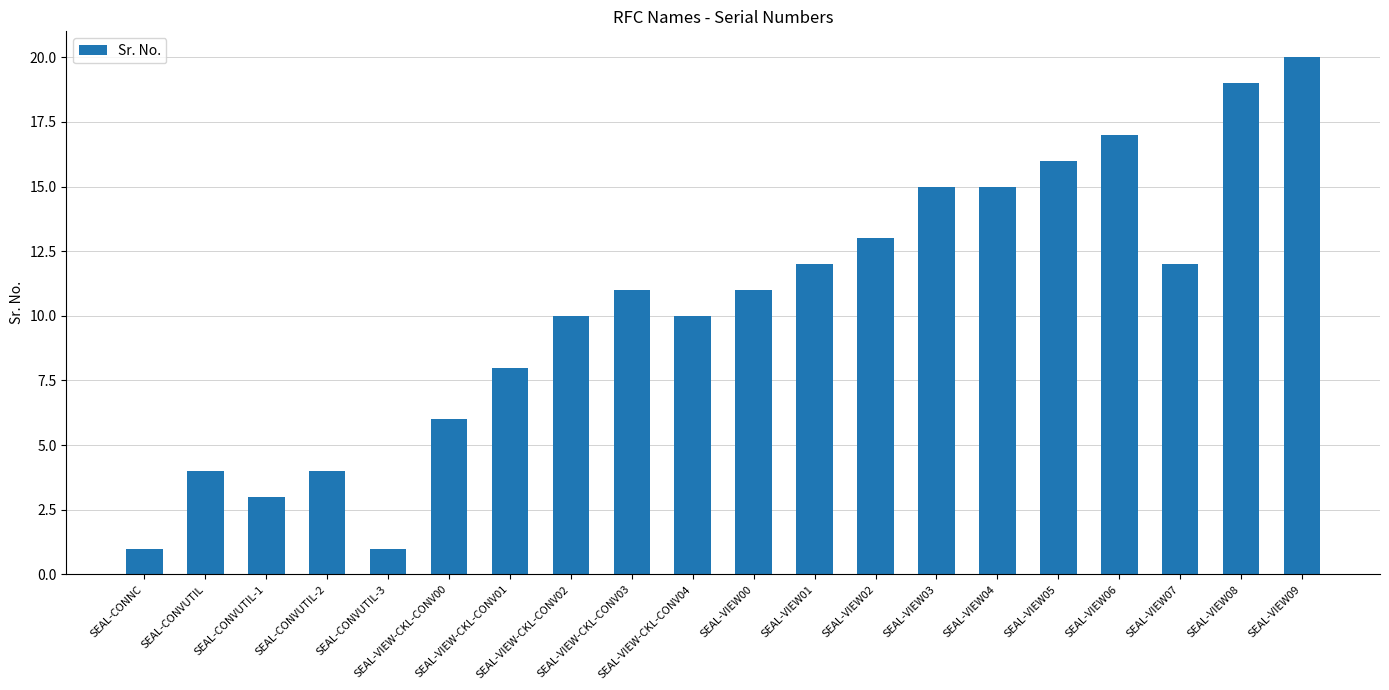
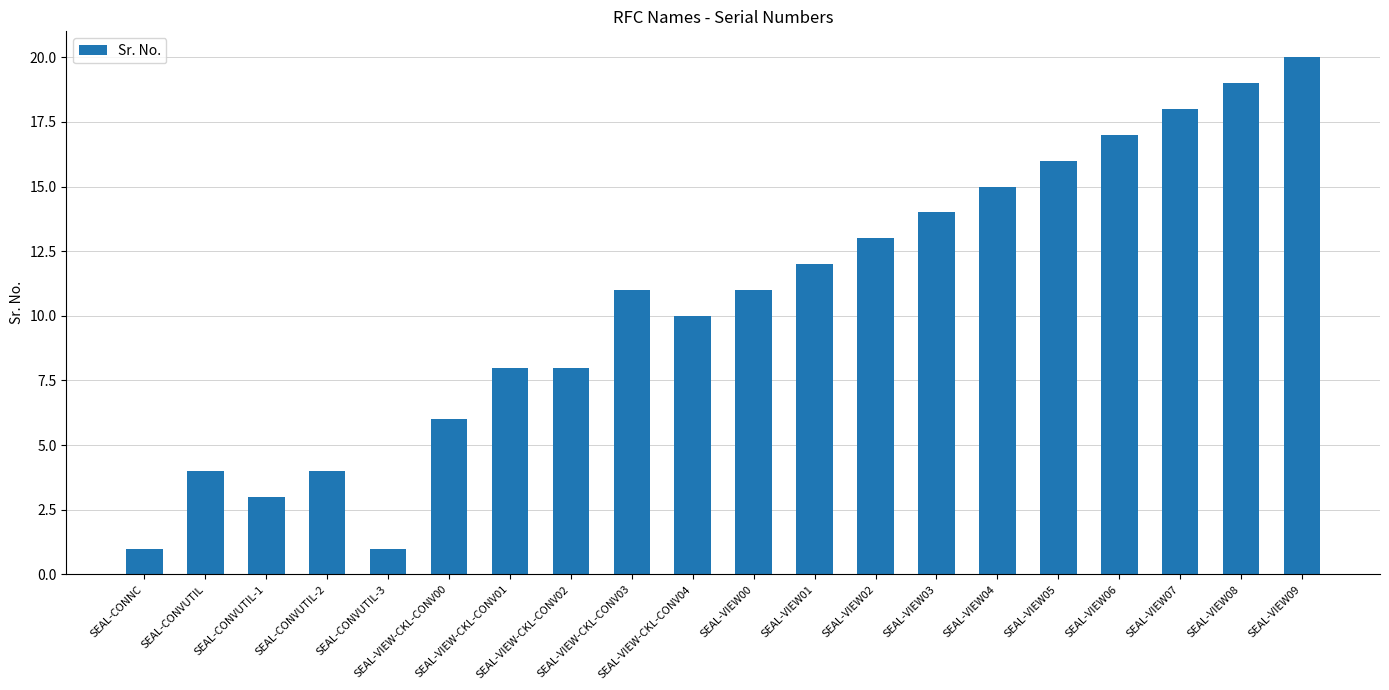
  {
    "SEAL-CONNC": 1,
    "SEAL-CONVUTIL": 4,
    "SEAL-CONVUTIL-1": 3,
    "SEAL-CONVUTIL-2": 4,
    "SEAL-CONVUTIL-3": 1,
    "SEAL-VIEW-CKL-CONV00": 6,
    "SEAL-VIEW-CKL-CONV01": 8,
-   "SEAL-VIEW-CKL-CONV02": 10,
+   "SEAL-VIEW-CKL-CONV02": 8,
    "SEAL-VIEW-CKL-CONV03": 11,
    "SEAL-VIEW-CKL-CONV04": 10,
    "SEAL-VIEW00": 11,
    "SEAL-VIEW01": 12,
    "SEAL-VIEW02": 13,
-   "SEAL-VIEW03": 15,
+   "SEAL-VIEW03": 14,
    "SEAL-VIEW04": 15,
    "SEAL-VIEW05": 16,
    "SEAL-VIEW06": 17,
-   "SEAL-VIEW07": 12,
+   "SEAL-VIEW07": 18,
    "SEAL-VIEW08": 19,
    "SEAL-VIEW09": 20
  }
